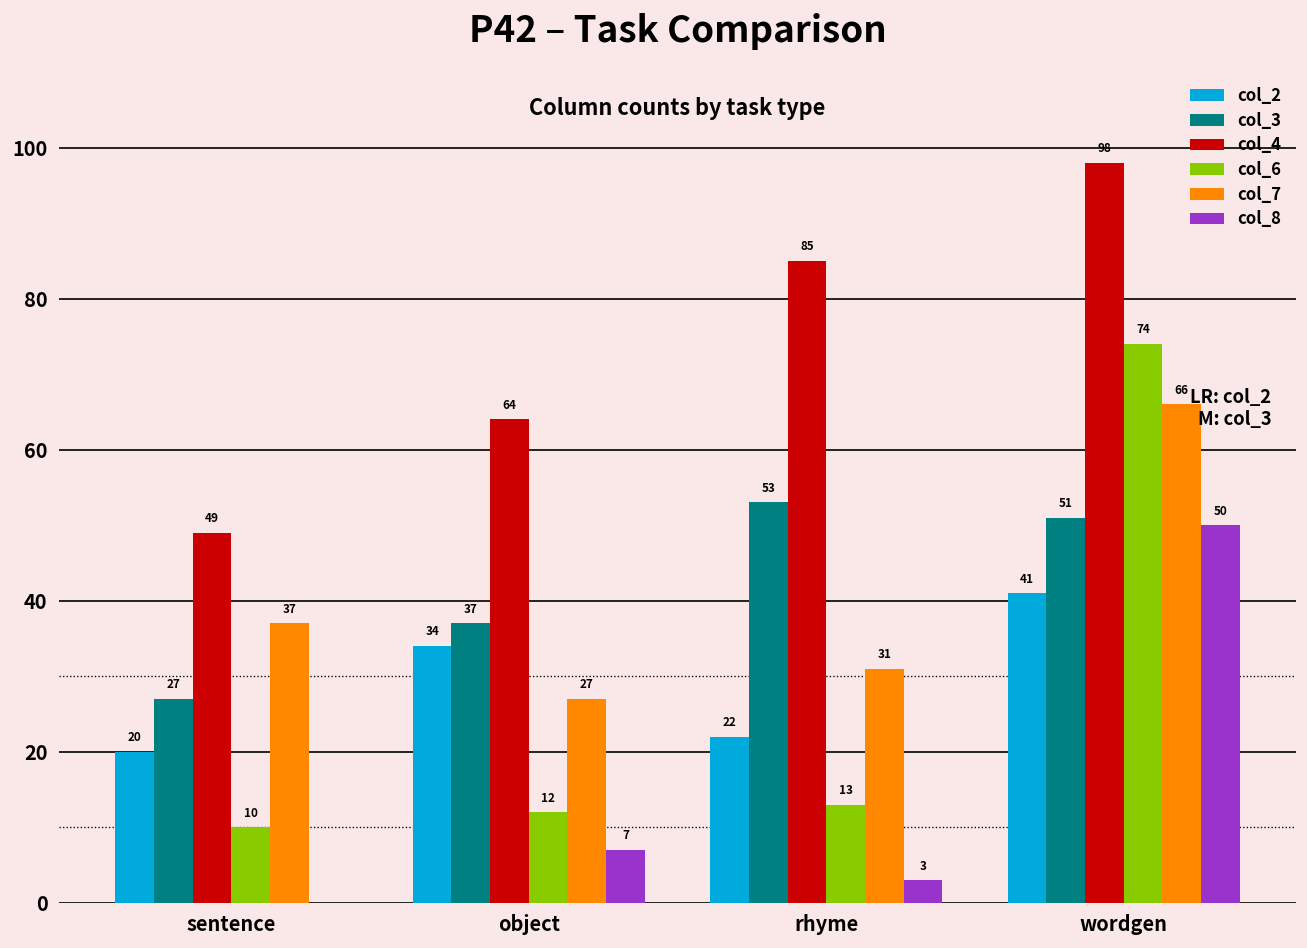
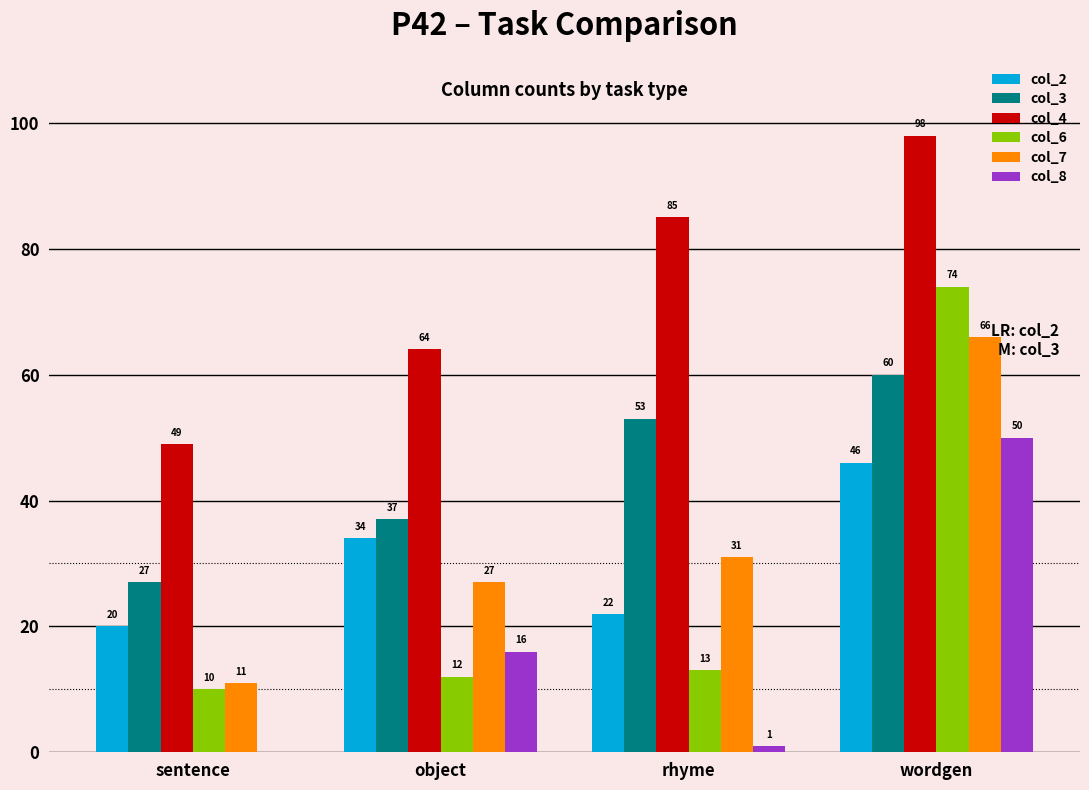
  {
    "col_2": {
      "sentence": 20,
      "object": 34,
      "rhyme": 22,
-     "wordgen": 41
+     "wordgen": 46
    },
    "col_3": {
      "sentence": 27,
      "object": 37,
      "rhyme": 53,
-     "wordgen": 51
+     "wordgen": 60
    },
    "col_4": {
      "sentence": 49,
      "object": 64,
      "rhyme": 85,
      "wordgen": 98
    },
    "col_6": {
      "sentence": 10,
      "object": 12,
      "rhyme": 13,
      "wordgen": 74
    },
    "col_7": {
-     "sentence": 37,
+     "sentence": 11,
      "object": 27,
      "rhyme": 31,
      "wordgen": 66
    },
    "col_8": {
-     "object": 7,
-     "rhyme": 3,
+     "object": 16,
+     "rhyme": 1,
      "wordgen": 50
    }
  }
